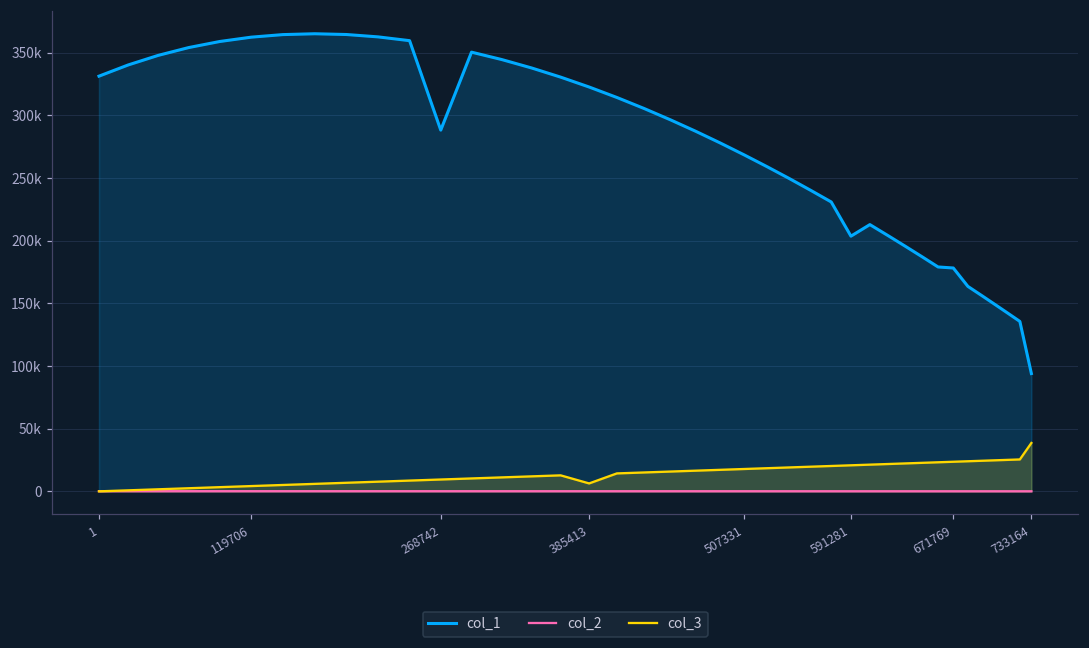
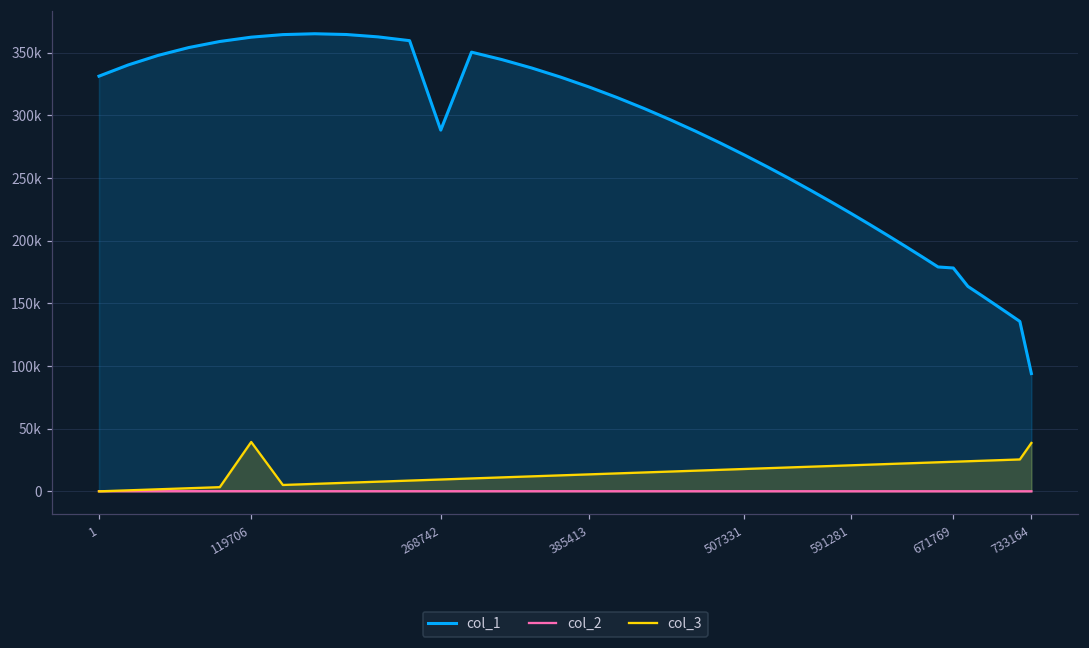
  {
    "col_1": {
      "1": 331000,
      "119706": 362000,
      "268742": 288000,
      "385413": 322000,
      "507331": 268000,
-     "591281": 204000,
+     "591281": 222000,
      "671769": 178000,
      "733164": 94000
    },
    "col_2": {
      "119706": 0,
      "268742": 0,
      "385413": 0,
      "507331": 0,
      "591281": 0,
      "671769": 0,
      "733164": 0
    },
    "col_3": {
-     "119706": 4000,
+     "119706": 39000,
      "268742": 9000,
-     "385413": 6000,
+     "385413": 14000,
      "507331": 18000,
      "591281": 21000,
      "671769": 24000,
      "733164": 39000
    }
  }
